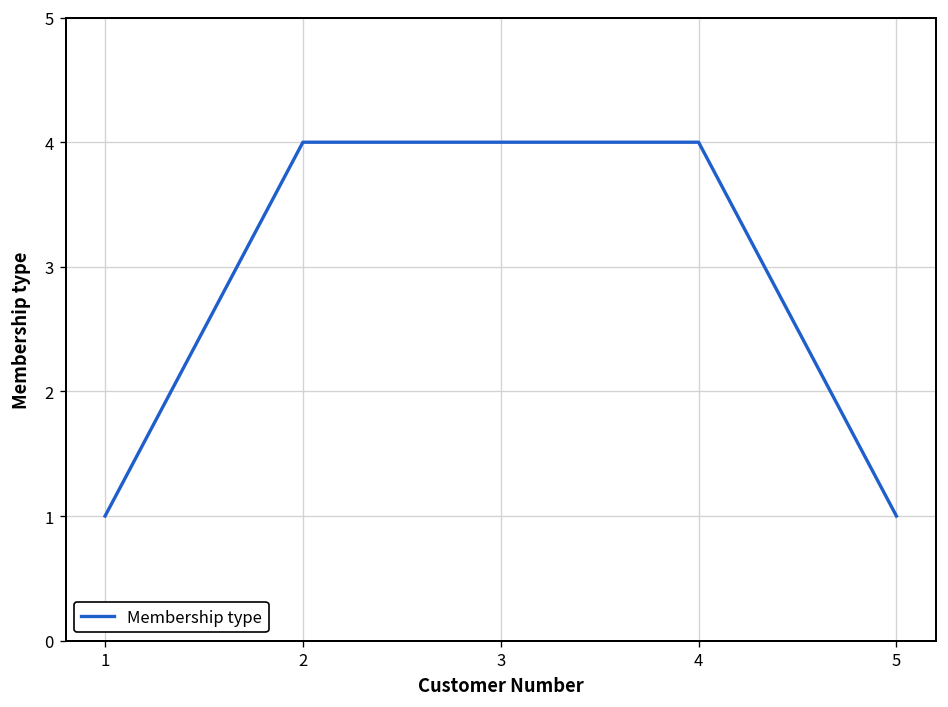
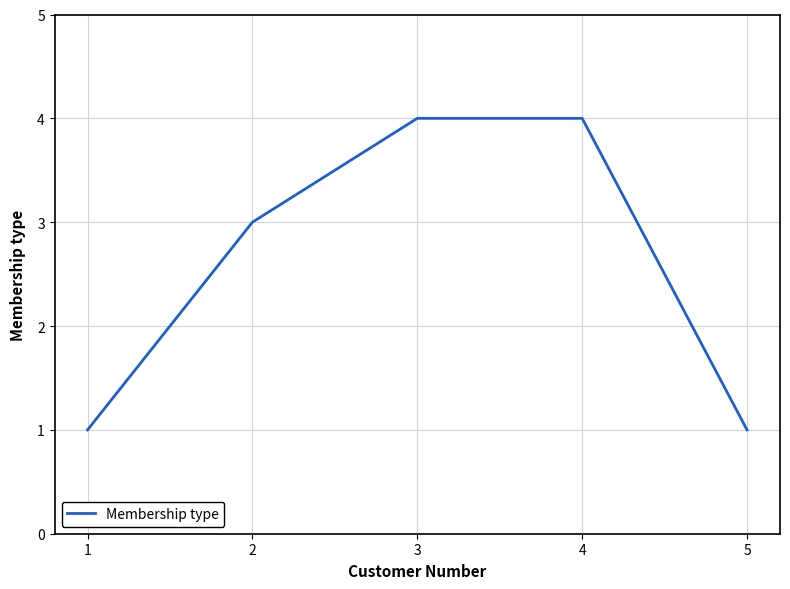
  {
    "1": 1,
-   "2": 4,
+   "2": 3,
    "3": 4,
    "4": 4,
    "5": 1
  }
